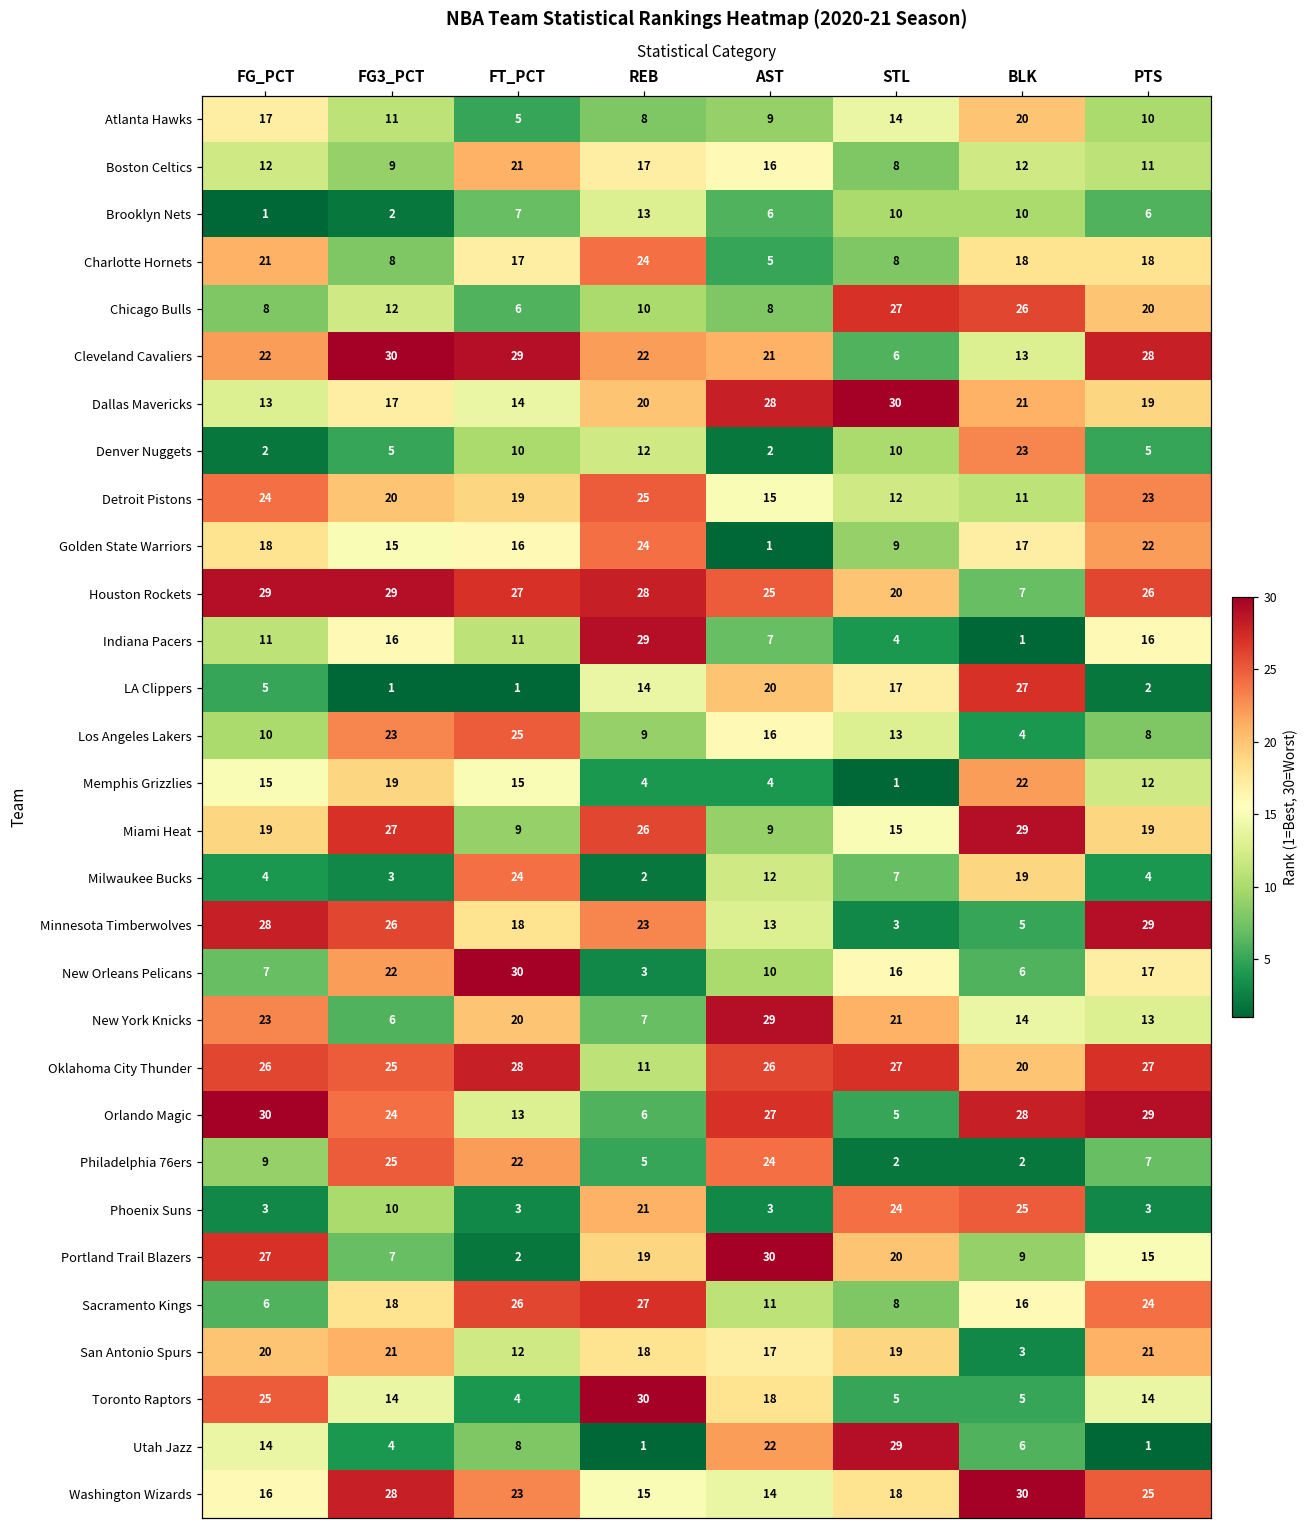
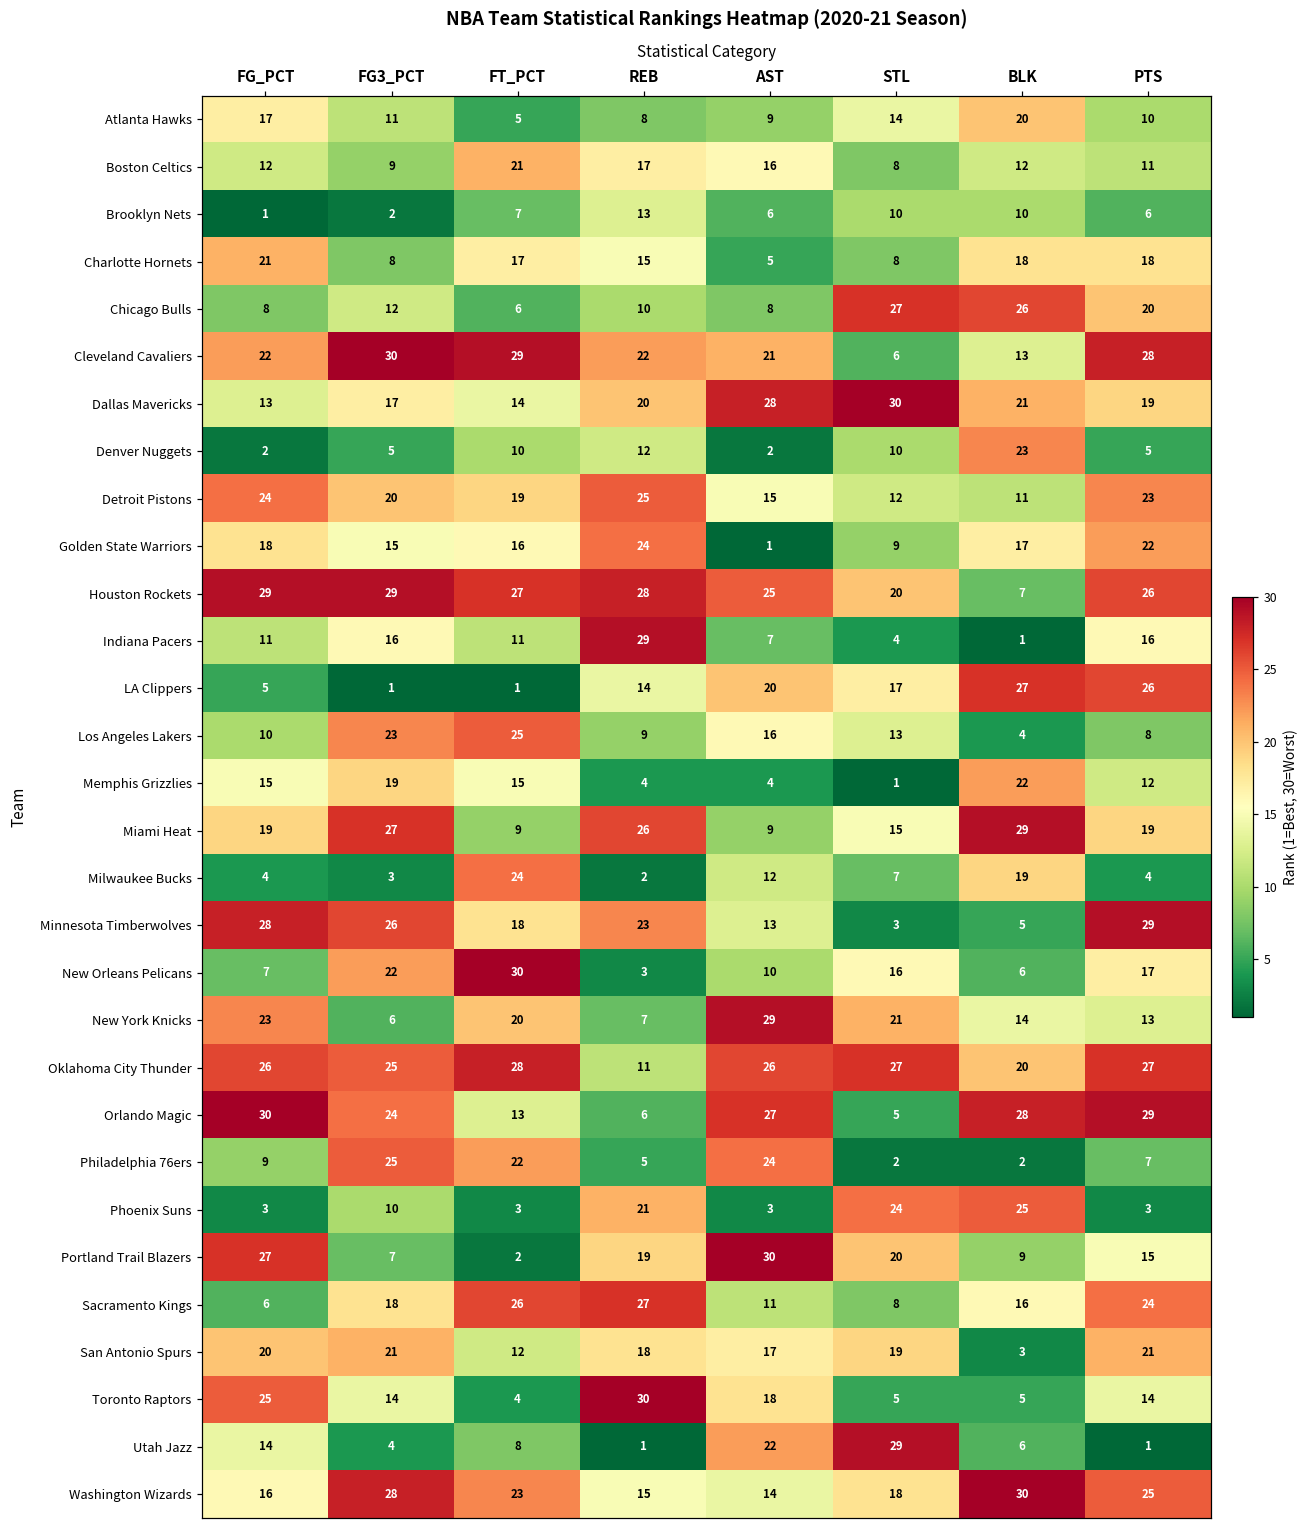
  {
    "Charlotte Hornets": {
      "FG_PCT": 21,
      "FG3_PCT": 8,
      "FT_PCT": 17,
-     "REB": 24,
+     "REB": 15,
      "AST": 5,
      "STL": 8,
      "BLK": 18,
      "PTS": 18
    },
    "LA Clippers": {
      "FG_PCT": 5,
      "FG3_PCT": 1,
      "FT_PCT": 1,
      "REB": 14,
      "AST": 20,
      "STL": 17,
      "BLK": 27,
-     "PTS": 2
+     "PTS": 26
    }
  }
